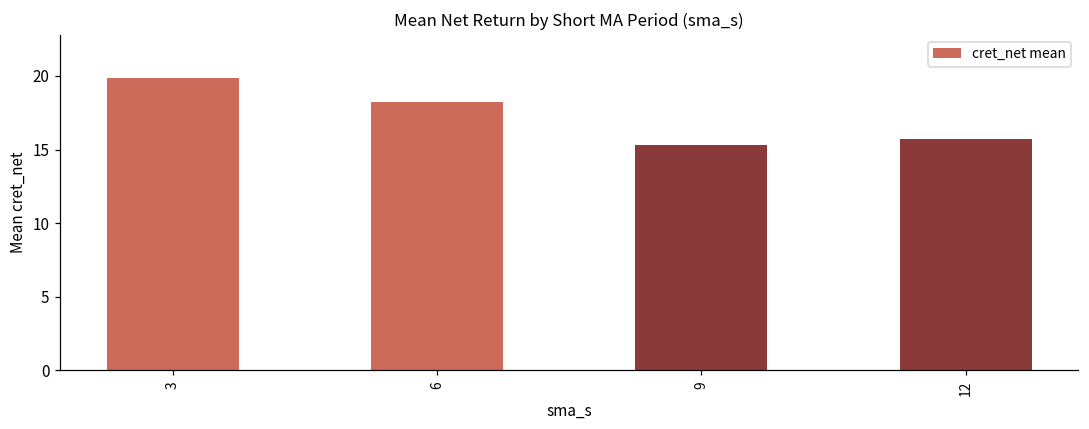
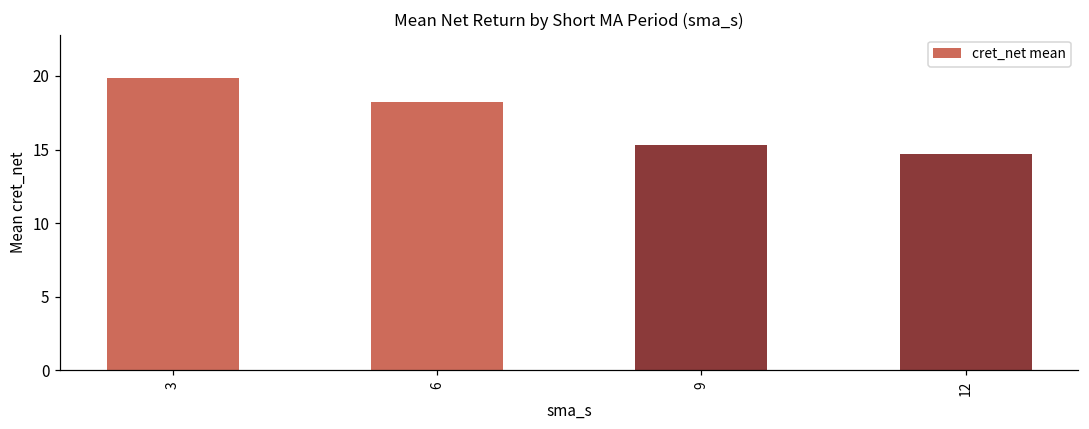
  {
    "3": 19.8,
    "6": 18.2,
    "9": 15.3,
-   "12": 15.7
+   "12": 14.7
  }
